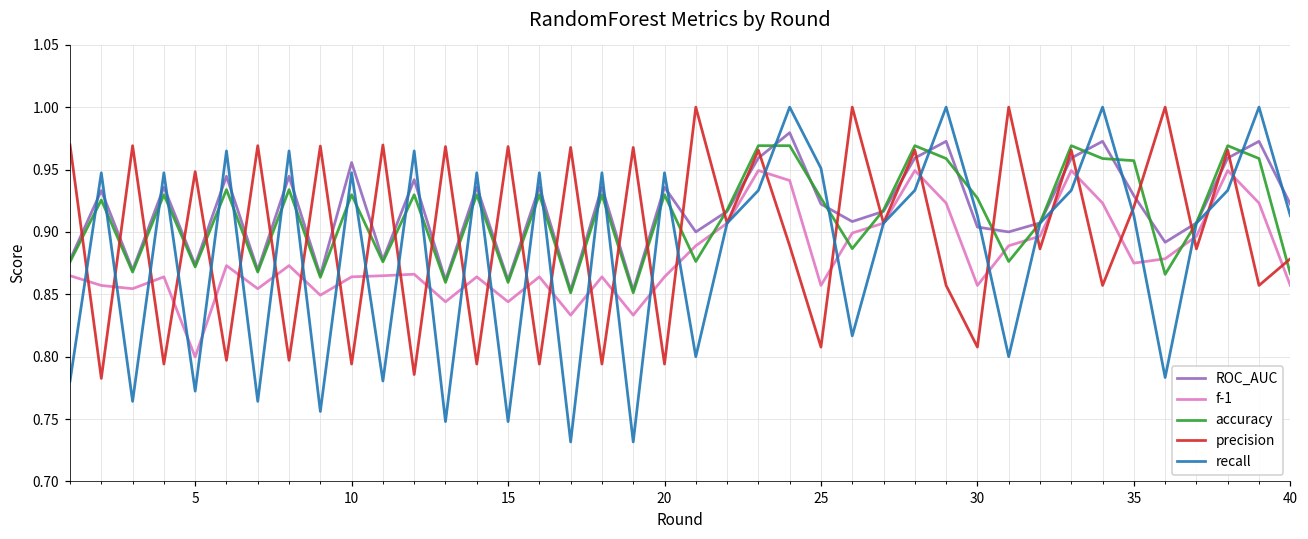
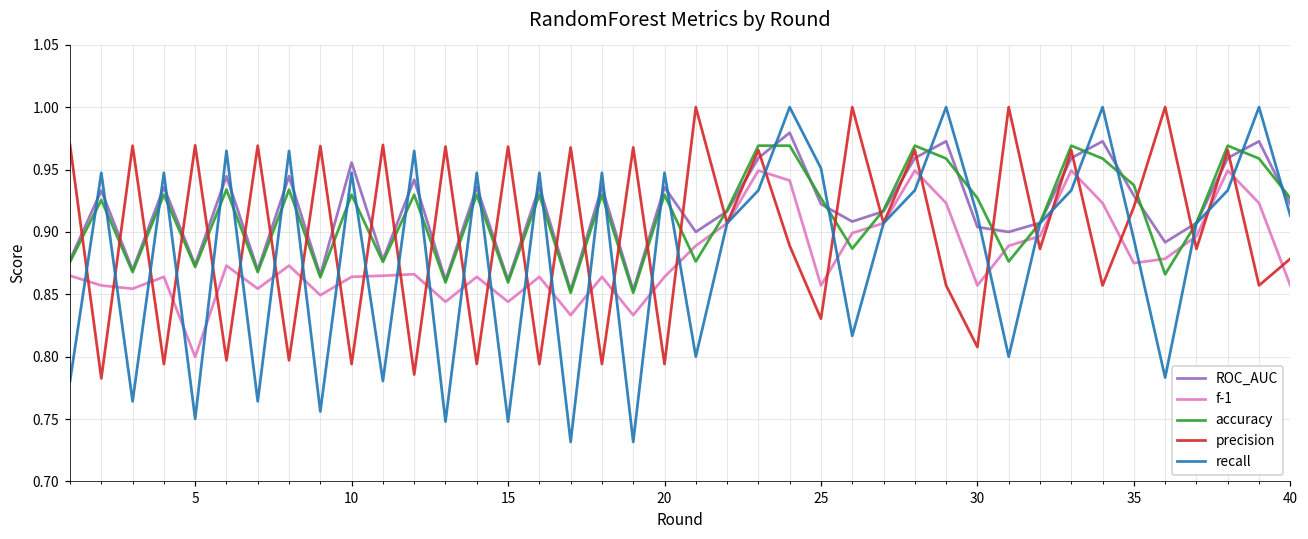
  {
    "ROC_AUC": {
      "10": 0.956,
      "20": 0.936,
      "25": 0.922,
      "30": 0.904,
      "35": 0.929,
      "40": 0.922
    },
    "f-1": {
      "5": 0.800,
      "10": 0.864,
      "15": 0.844,
      "20": 0.864,
      "25": 0.857,
      "30": 0.857,
      "35": 0.875,
      "40": 0.857
    },
    "accuracy": {
      "10": 0.930,
      "20": 0.930,
      "25": 0.927,
      "30": 0.927,
-     "35": 0.957,
-     "40": 0.867
+     "35": 0.938,
+     "40": 0.927
    },
    "precision": {
-     "5": 0.948,
+     "5": 0.969,
      "10": 0.794,
      "15": 0.968,
      "20": 0.794,
-     "25": 0.808,
+     "25": 0.830,
      "30": 0.808,
      "35": 0.920,
      "40": 0.879
    },
    "recall": {
-     "5": 0.772,
+     "5": 0.750,
      "10": 0.947,
      "15": 0.748,
      "20": 0.947,
      "25": 0.951,
      "30": 0.913,
-     "35": 0.913,
+     "35": 0.894,
      "40": 0.913
    }
  }
